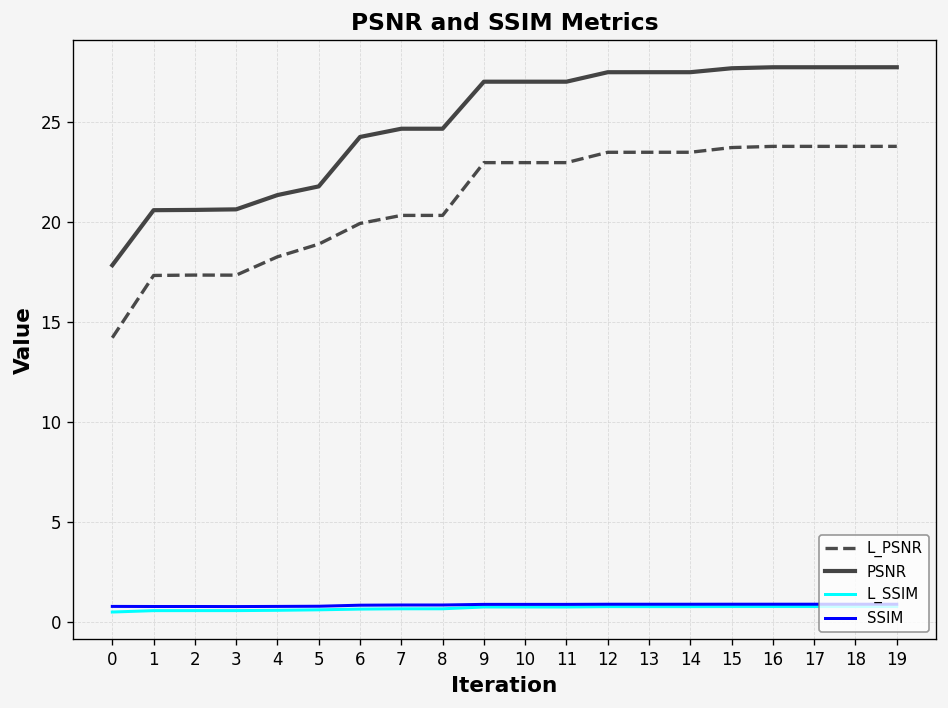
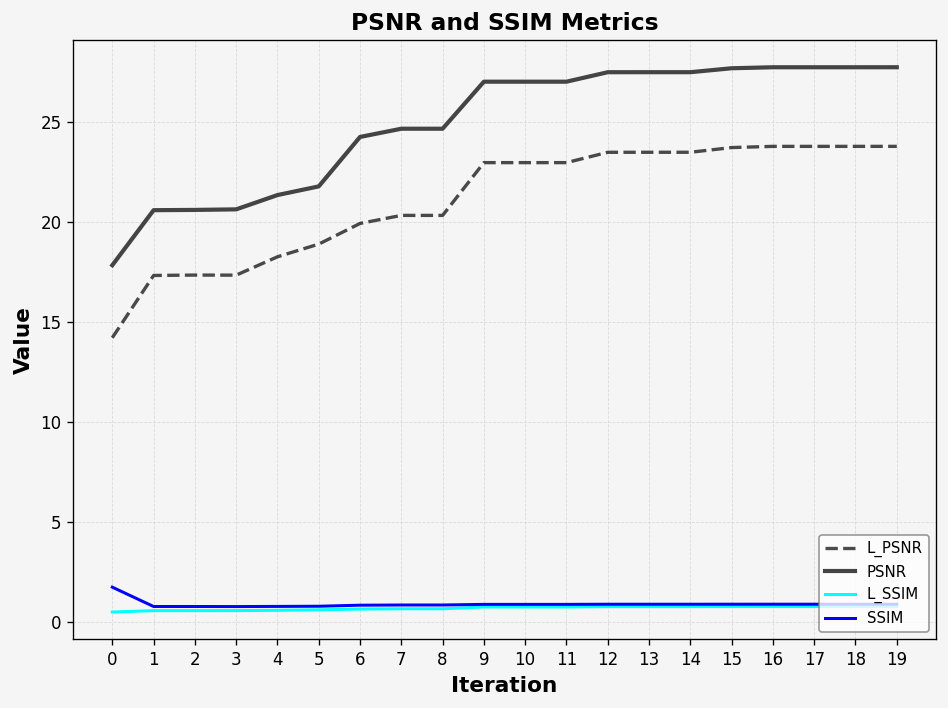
  {
    "L_SSIM": {
      "0": 0.5,
      "1": 0.6,
      "2": 0.6,
      "3": 0.6,
      "4": 0.6,
      "5": 0.6,
      "6": 0.7,
      "7": 0.7,
      "8": 0.7
    },
    "SSIM": {
-     "0": 0.8,
+     "0": 1.8,
      "1": 0.8,
      "2": 0.8,
      "3": 0.8,
      "4": 0.8,
      "5": 0.8,
      "6": 0.8,
      "7": 0.9,
      "8": 0.9
    }
  }
